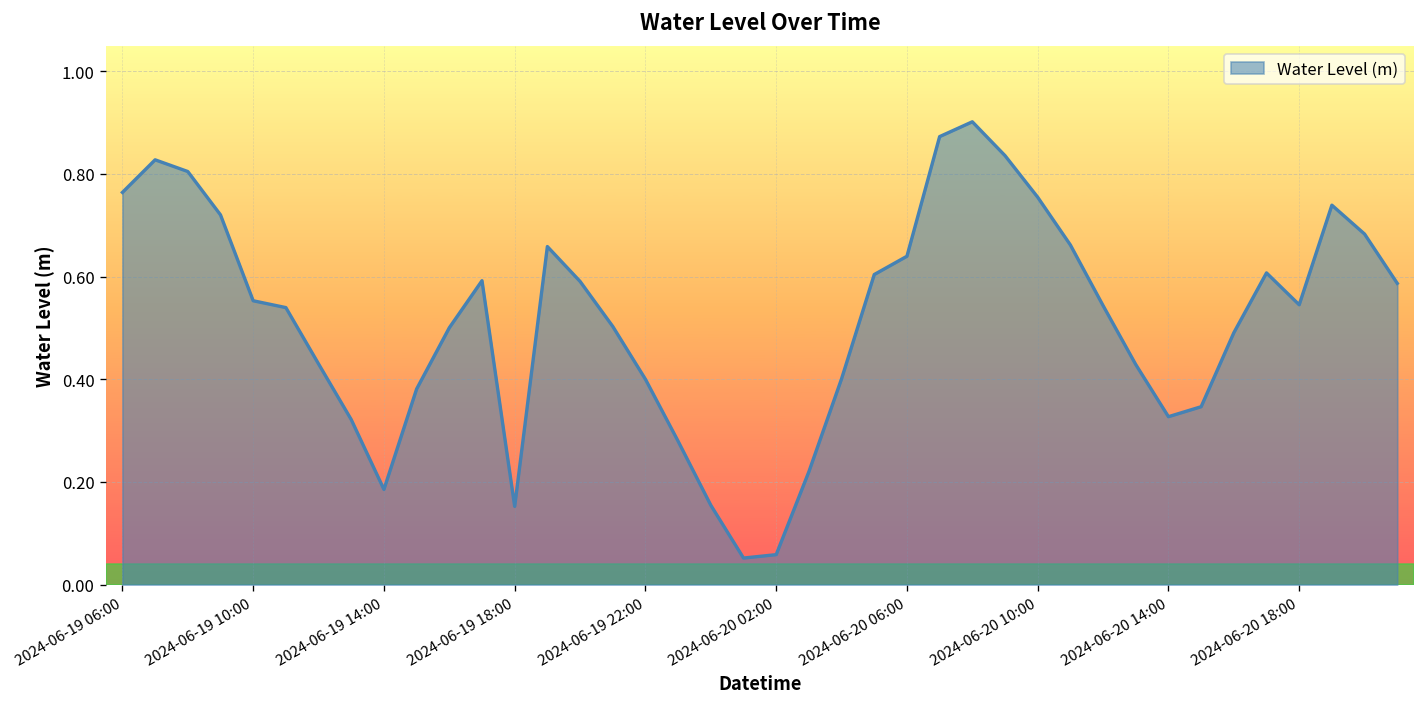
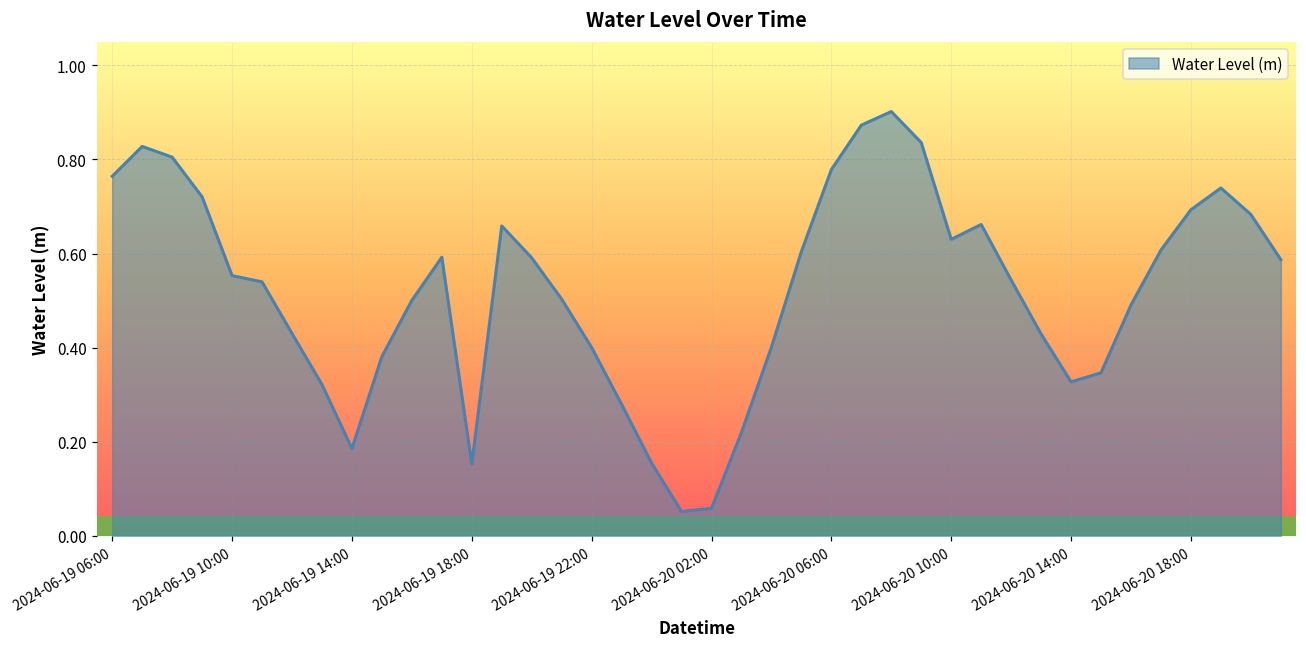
  {
    "2024-06-19 06:00": 0.76,
    "2024-06-19 10:00": 0.55,
    "2024-06-19 14:00": 0.19,
    "2024-06-19 18:00": 0.15,
    "2024-06-19 22:00": 0.40,
    "2024-06-20 02:00": 0.06,
-   "2024-06-20 06:00": 0.64,
-   "2024-06-20 10:00": 0.75,
+   "2024-06-20 06:00": 0.78,
+   "2024-06-20 10:00": 0.63,
    "2024-06-20 14:00": 0.33,
-   "2024-06-20 18:00": 0.55
+   "2024-06-20 18:00": 0.69
  }
